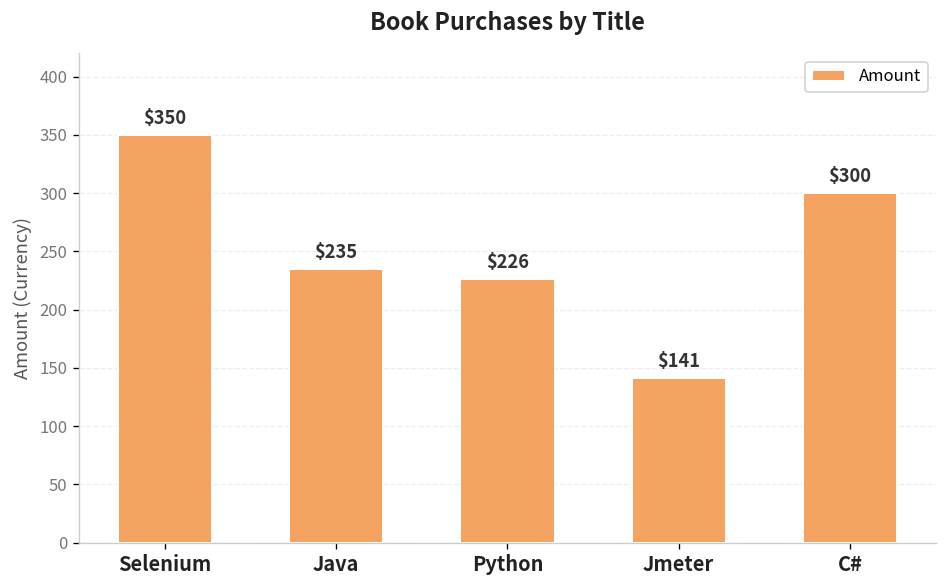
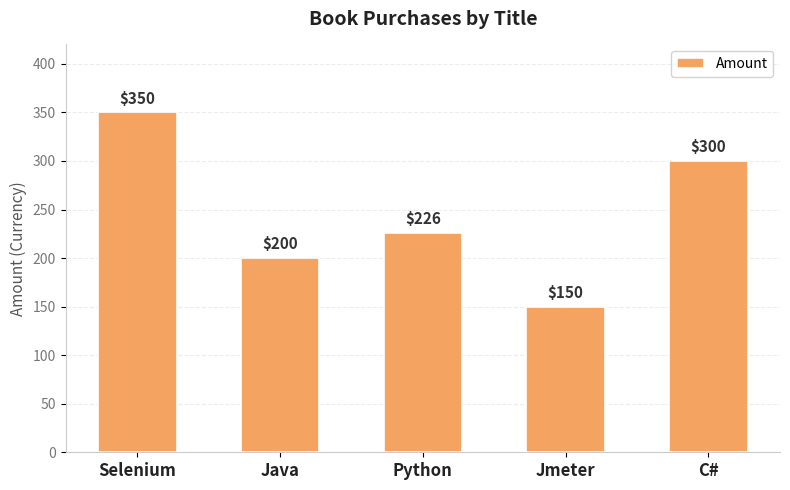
  {
    "Selenium": "$350",
-   "Java": "$235",
+   "Java": "$200",
    "Python": "$226",
-   "Jmeter": "$141",
+   "Jmeter": "$150",
    "C#": "$300"
  }
